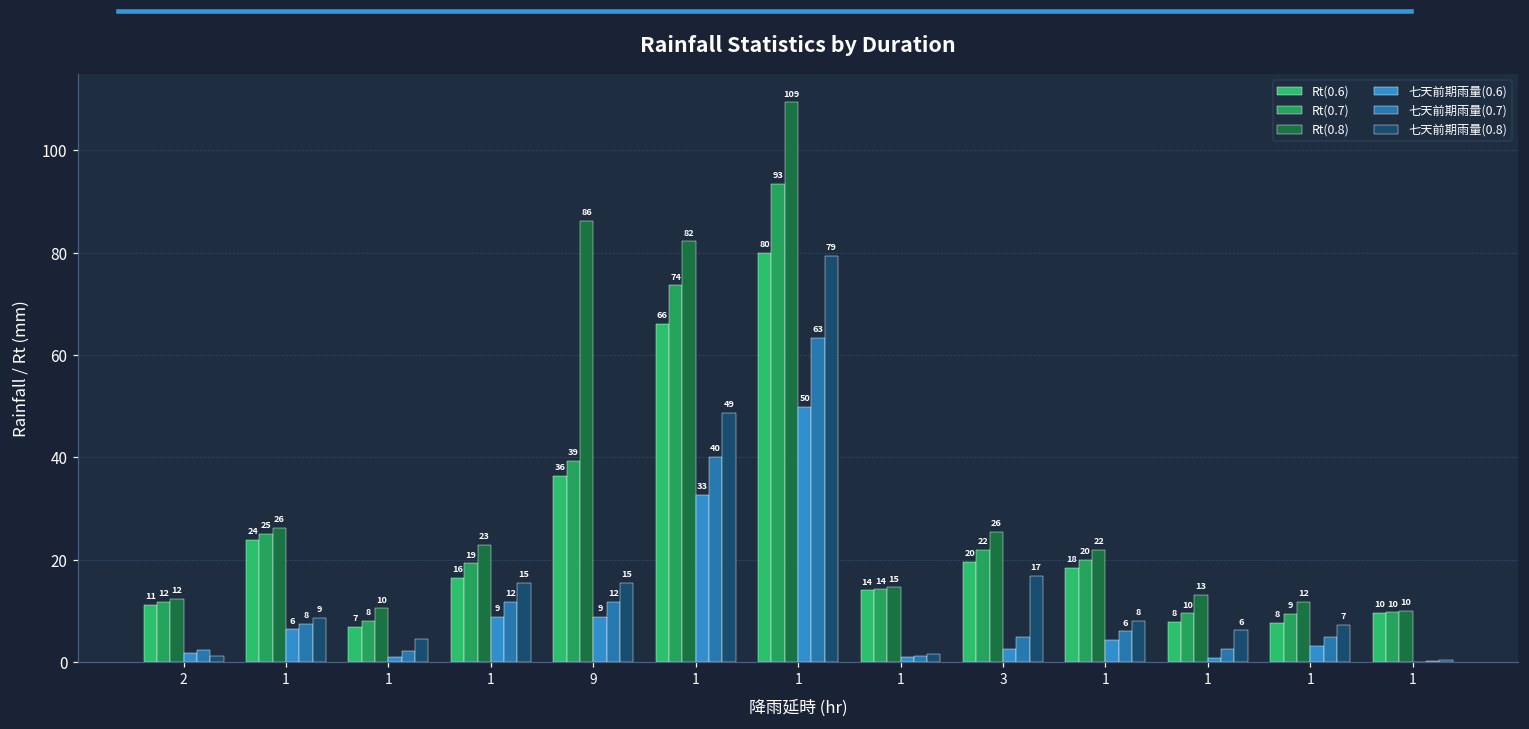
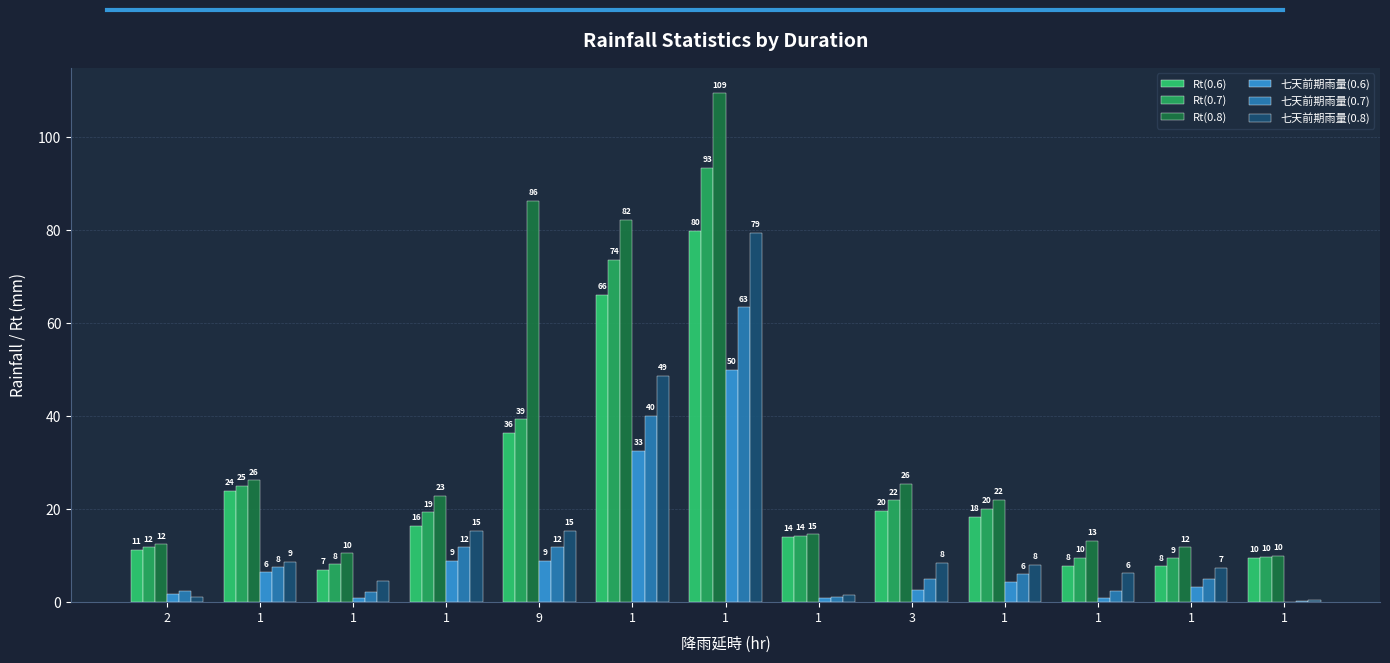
  {
    "Rt(0.8)": {
      "2": 12,
      "9": 86,
      "3": 26
    },
    "七天前期雨量(0.8)": {
      "9": 15,
-     "3": 17
+     "3": 8
    }
  }
